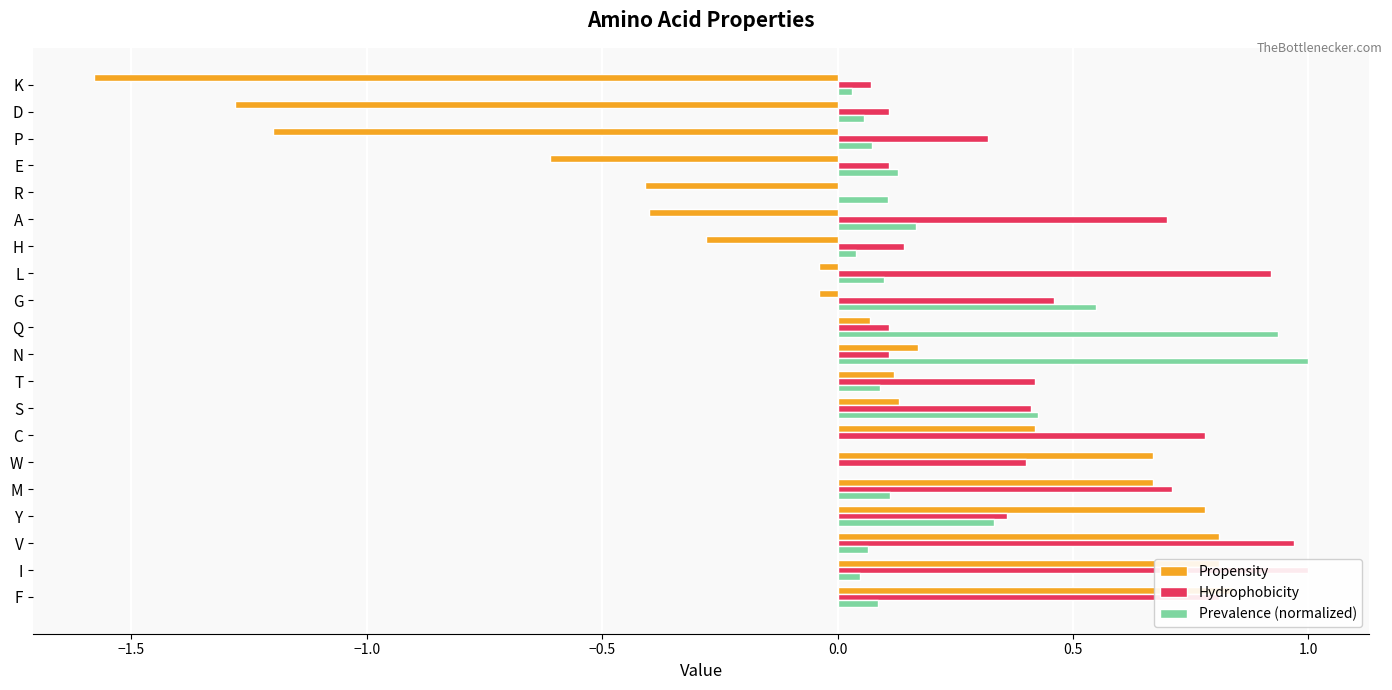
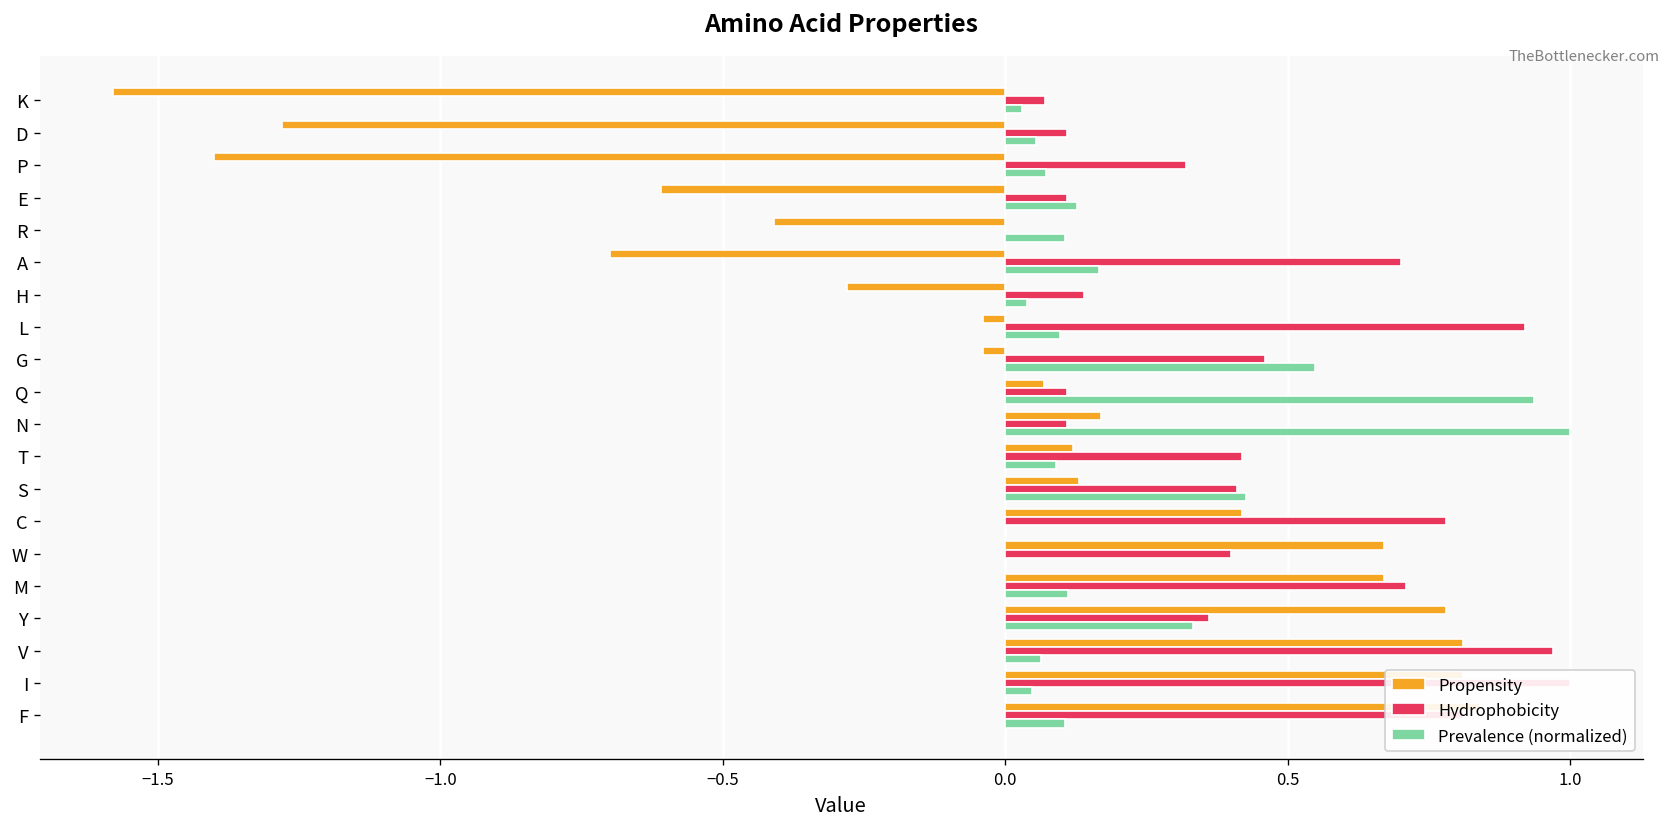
  {
    "Propensity": {
      "K": -1.58,
      "D": -1.28,
-     "P": -1.2,
+     "P": -1.4,
      "E": -0.61,
      "R": -0.41,
-     "A": -0.4,
+     "A": -0.7,
      "H": -0.28,
      "L": -0.04,
      "G": -0.04,
      "Q": 0.07,
      "N": 0.17,
      "T": 0.12,
      "S": 0.13,
      "C": 0.42,
      "W": 0.67,
      "M": 0.67,
      "Y": 0.78,
      "V": 0.81
    },
    "Hydrophobicity": {
      "K": 0.07,
      "D": 0.11,
      "P": 0.32,
      "E": 0.11,
      "R": 0.00,
      "A": 0.70,
      "H": 0.14,
      "L": 0.92,
      "G": 0.46,
      "Q": 0.11,
      "N": 0.11,
      "T": 0.42,
      "S": 0.41,
      "C": 0.78,
      "W": 0.40,
      "M": 0.71,
      "Y": 0.36,
      "V": 0.97
    },
    "Prevalence (normalized)": {
      "K": 0.03,
      "D": 0.06,
      "P": 0.07,
      "E": 0.13,
      "R": 0.11,
      "A": 0.17,
      "H": 0.04,
      "L": 0.10,
      "G": 0.55,
      "Q": 0.94,
      "N": 1.00,
      "T": 0.09,
      "S": 0.43,
      "C": 0.00,
      "W": 0.00,
      "M": 0.11,
      "Y": 0.33,
      "V": 0.06,
      "I": 0.05,
-     "F": 0.09
+     "F": 0.11
    }
  }
